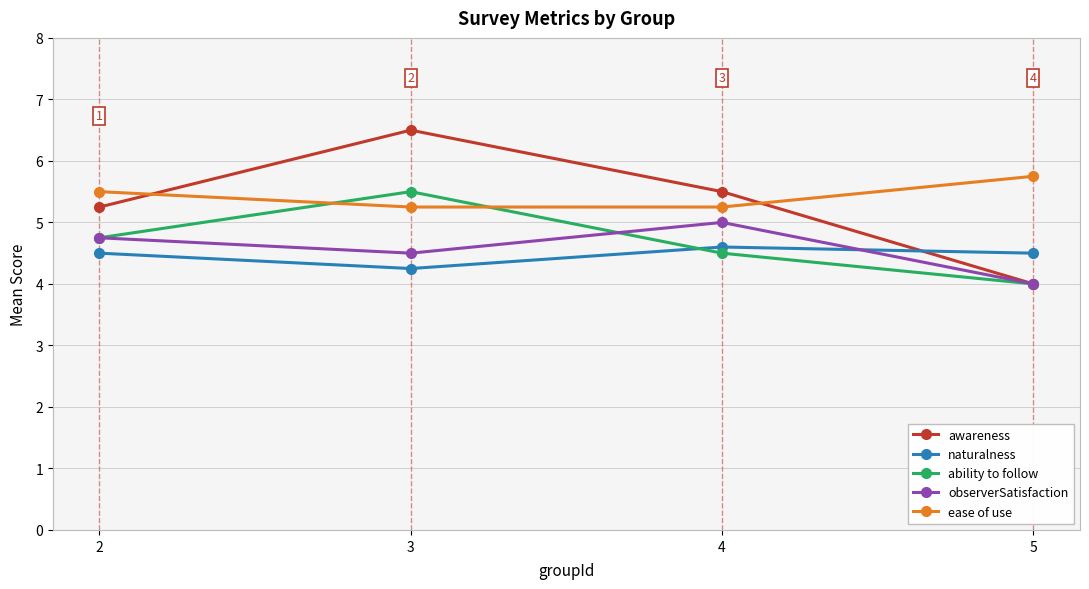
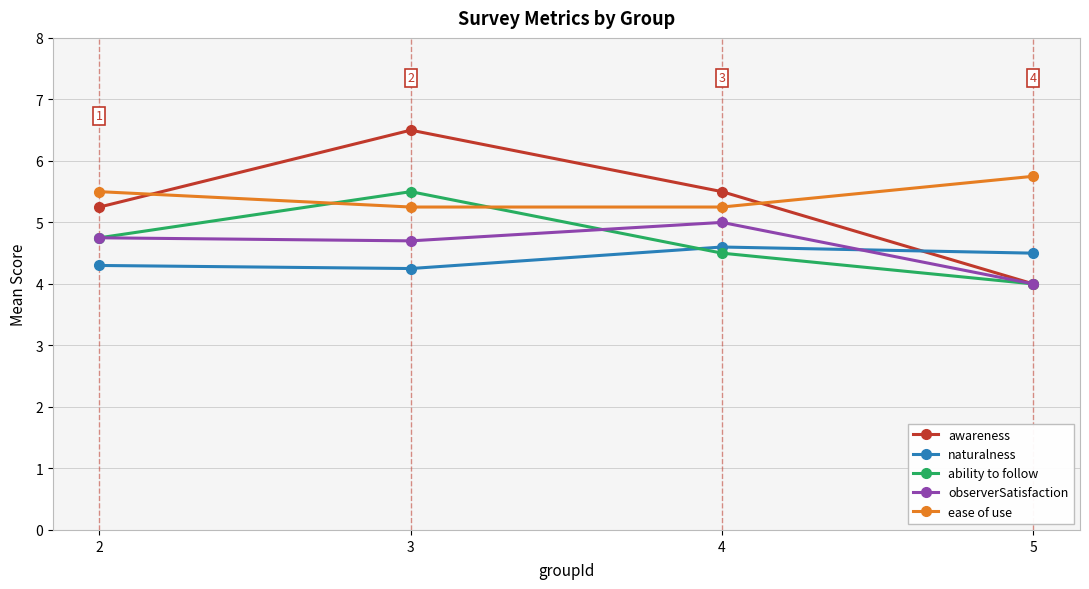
  {
    "awareness": {
      "2": 5.3,
      "3": 6.5,
      "4": 5.5
    },
    "naturalness": {
-     "2": 4.5,
+     "2": 4.3,
      "3": 4.3,
      "4": 4.6,
      "5": 4.5
    },
    "ability to follow": {
      "3": 5.5,
      "4": 4.5
    },
    "observerSatisfaction": {
-     "3": 4.5,
+     "3": 4.7,
      "4": 5.0
    },
    "ease of use": {
      "2": 5.5,
      "3": 5.3,
      "4": 5.3,
      "5": 5.8
    }
  }
